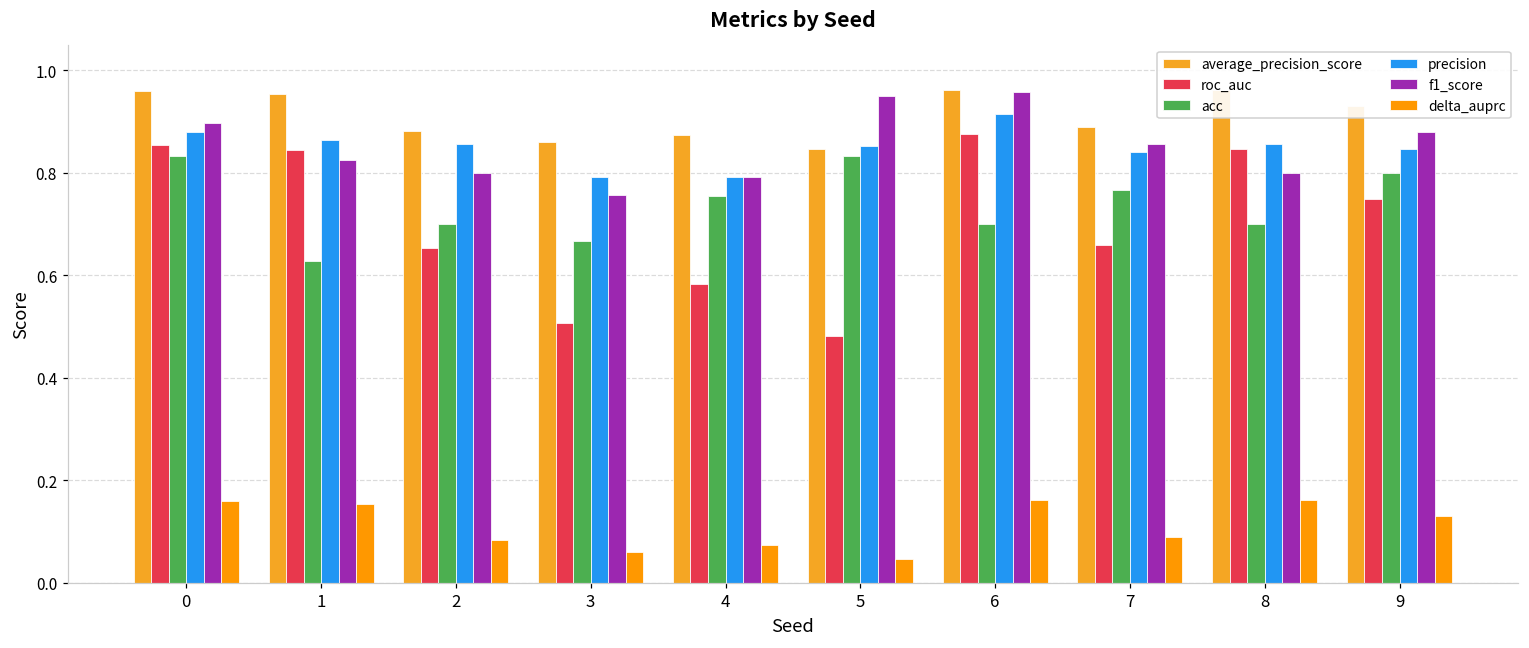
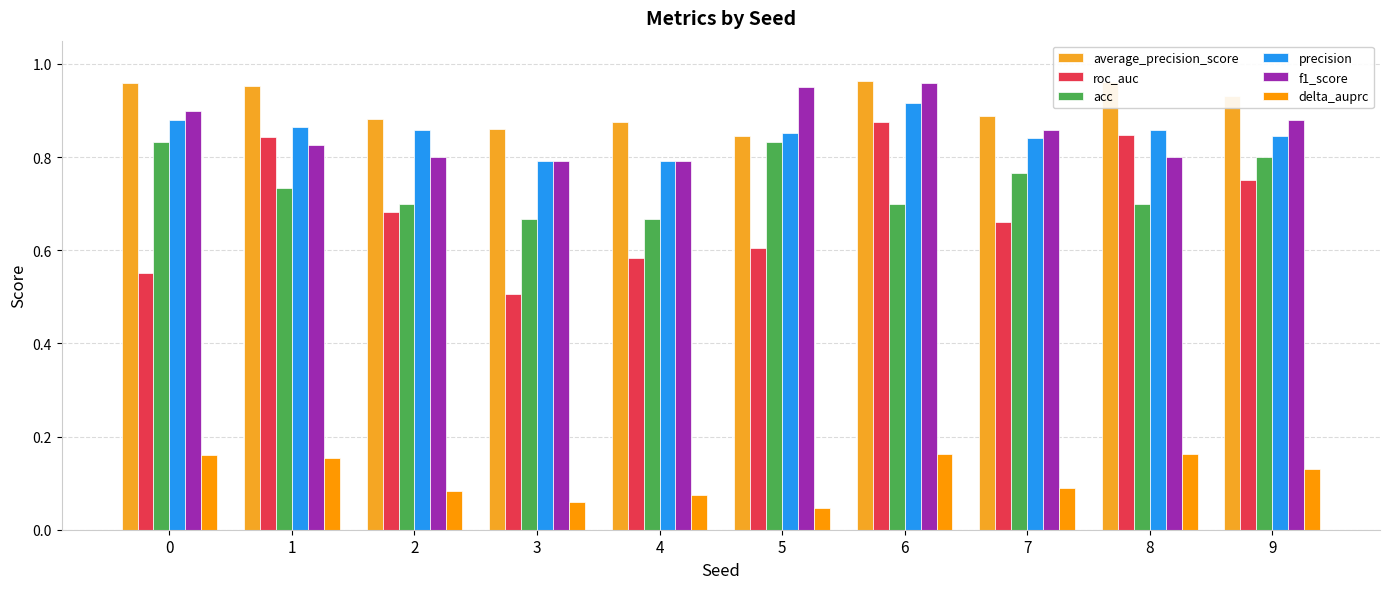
  {
    "roc_auc": {
-     "0": 0.85,
+     "0": 0.55,
      "1": 0.84,
-     "2": 0.65,
+     "2": 0.68,
      "3": 0.51,
      "4": 0.58,
-     "5": 0.48,
+     "5": 0.60,
      "6": 0.88,
      "7": 0.66,
      "8": 0.85,
      "9": 0.75
    },
    "acc": {
      "0": 0.83,
-     "1": 0.63,
+     "1": 0.73,
      "2": 0.70,
      "3": 0.67,
-     "4": 0.75,
+     "4": 0.67,
      "5": 0.83,
      "6": 0.70,
      "7": 0.77,
      "8": 0.70,
      "9": 0.80
    },
    "precision": {
      "0": 0.88,
      "1": 0.86,
      "2": 0.86,
      "3": 0.79,
      "4": 0.79,
      "5": 0.85,
      "6": 0.92,
      "7": 0.84,
      "8": 0.86,
      "9": 0.85
    },
    "f1_score": {
      "0": 0.90,
      "1": 0.83,
      "2": 0.80,
-     "3": 0.76,
+     "3": 0.79,
      "4": 0.79,
      "5": 0.95,
      "6": 0.96,
      "7": 0.86,
      "8": 0.80,
      "9": 0.88
    }
  }
